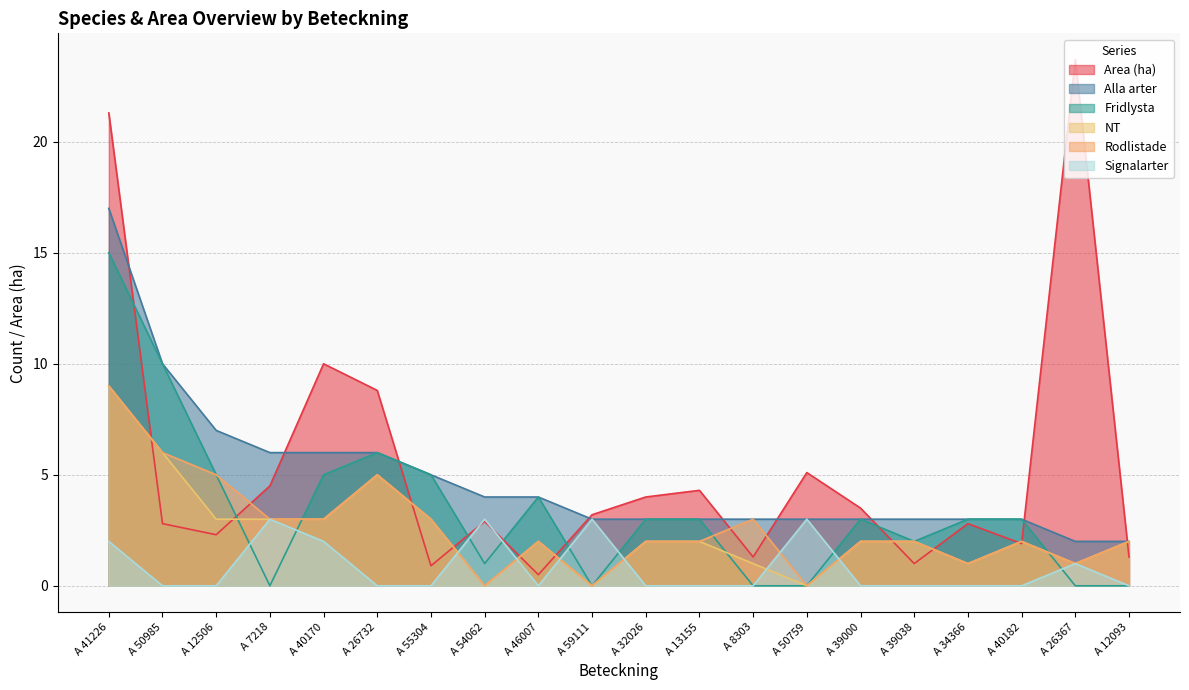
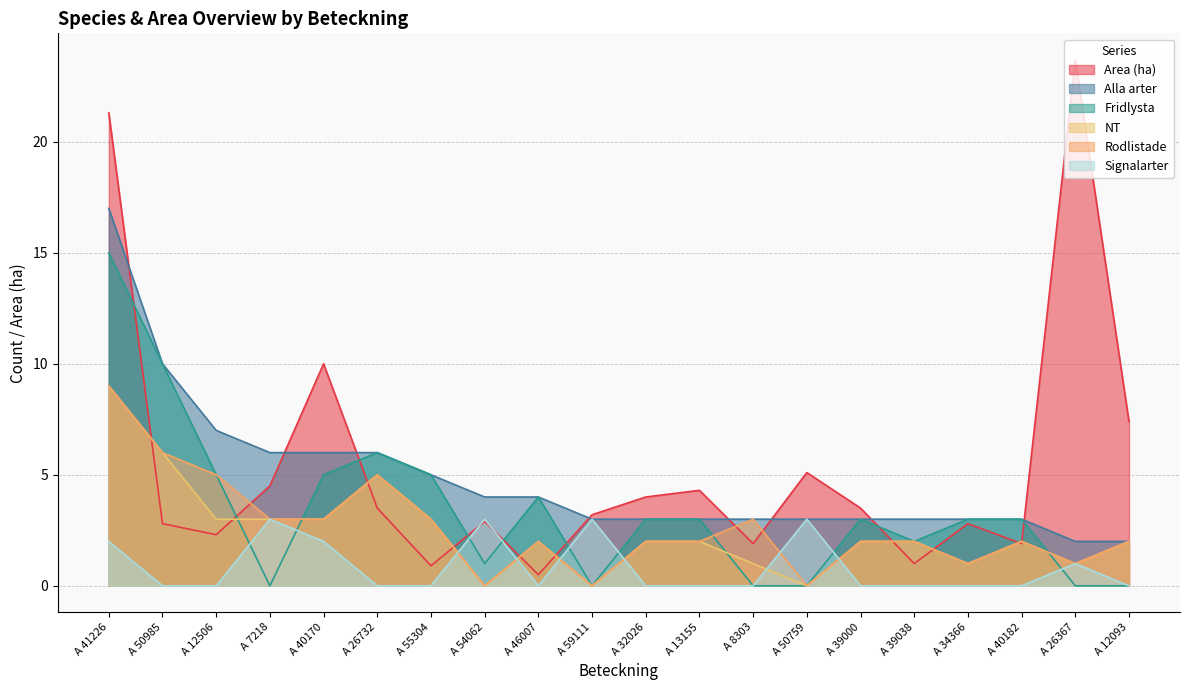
  {
    "Area (ha)": {
      "A 41226": 21.3,
      "A 50985": 2.8,
      "A 12506": 2.3,
      "A 7218": 4.5,
      "A 40170": 10.0,
-     "A 26732": 8.8,
+     "A 26732": 3.5,
      "A 55304": 0.9,
      "A 46007": 0.5,
      "A 59111": 3.2,
      "A 32026": 4.0,
      "A 13155": 4.3,
-     "A 8303": 1.3,
+     "A 8303": 1.9,
      "A 50759": 5.1,
      "A 39000": 3.5,
      "A 39038": 1.0,
      "A 34366": 2.8,
-     "A 12093": 1.3
+     "A 12093": 7.4
    },
    "Signalarter": {
      "A 41226": 2.0,
      "A 50985": 0.0,
      "A 12506": 0.0,
      "A 40170": 2.0,
      "A 26732": 0.0,
      "A 55304": 0.0,
      "A 46007": 0.0,
      "A 32026": 0.0,
      "A 13155": 0.0,
      "A 39000": 0.0,
      "A 39038": 0.0,
      "A 34366": 0.0,
      "A 40182": 0.0
    }
  }
